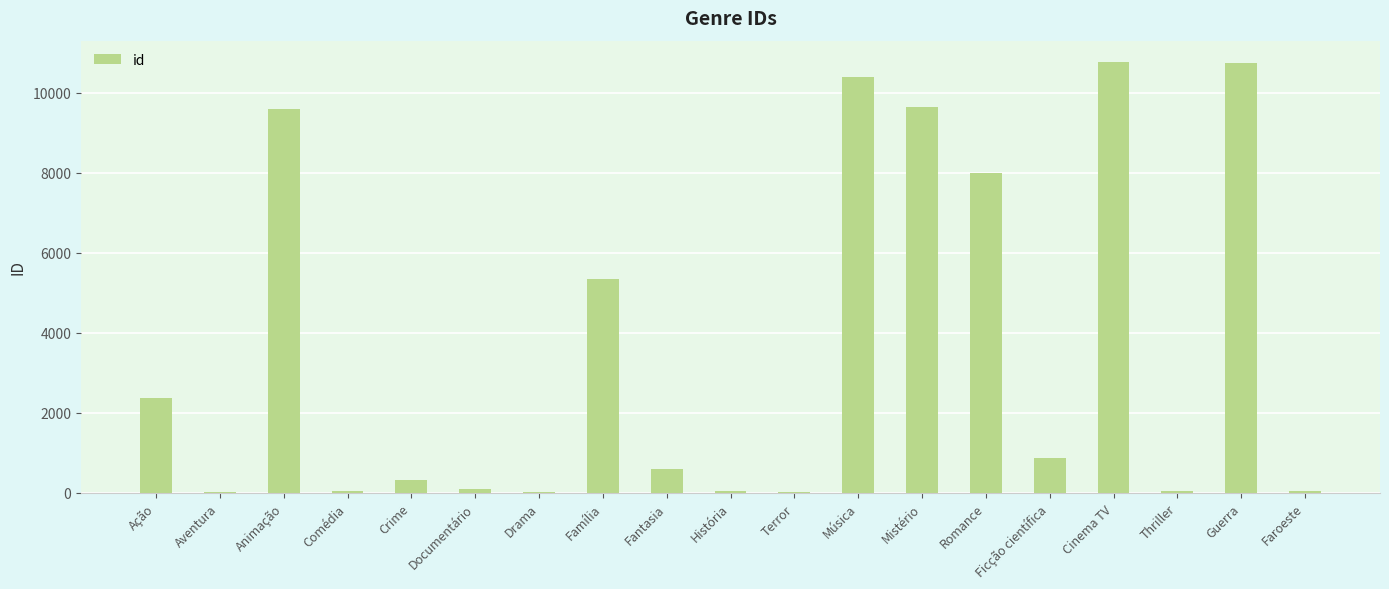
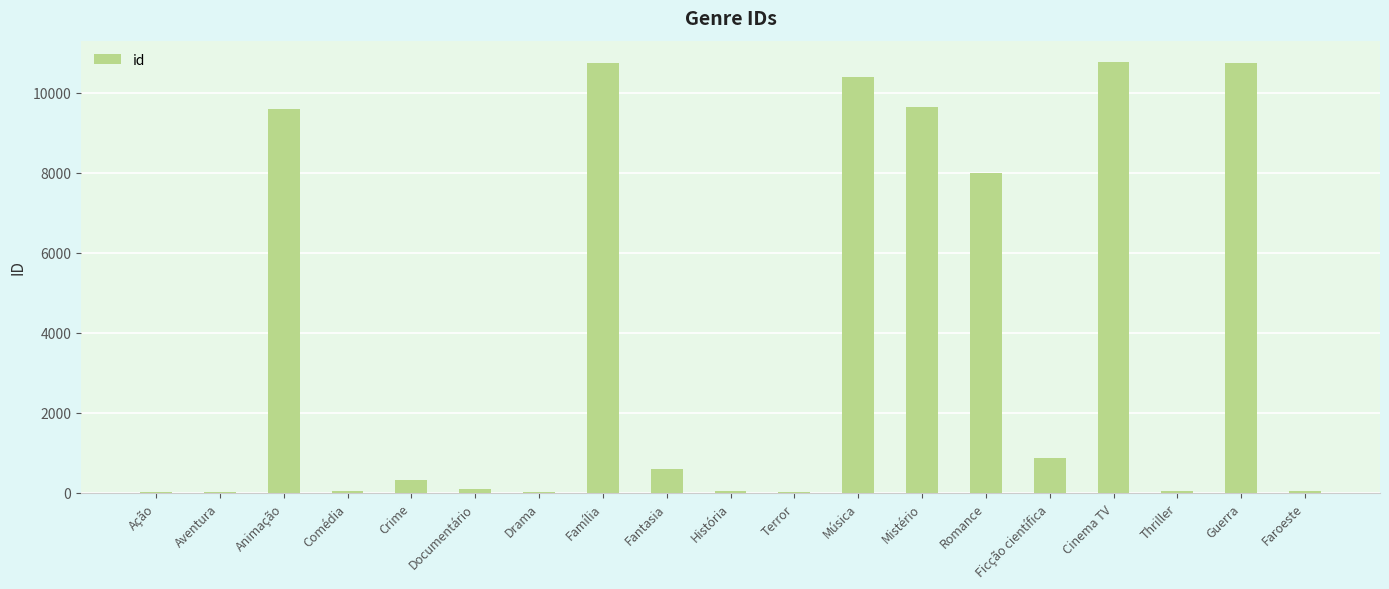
  {
-   "Ação": 2400,
+   "Ação": 0,
    "Animação": 9600,
    "Crime": 300,
    "Documentário": 100,
-   "Família": 5400,
+   "Família": 10800,
    "Fantasia": 600,
    "Música": 10400,
    "Mistério": 9600,
    "Romance": 8000,
    "Ficção científica": 900,
    "Cinema TV": 10800,
    "Guerra": 10800
  }
